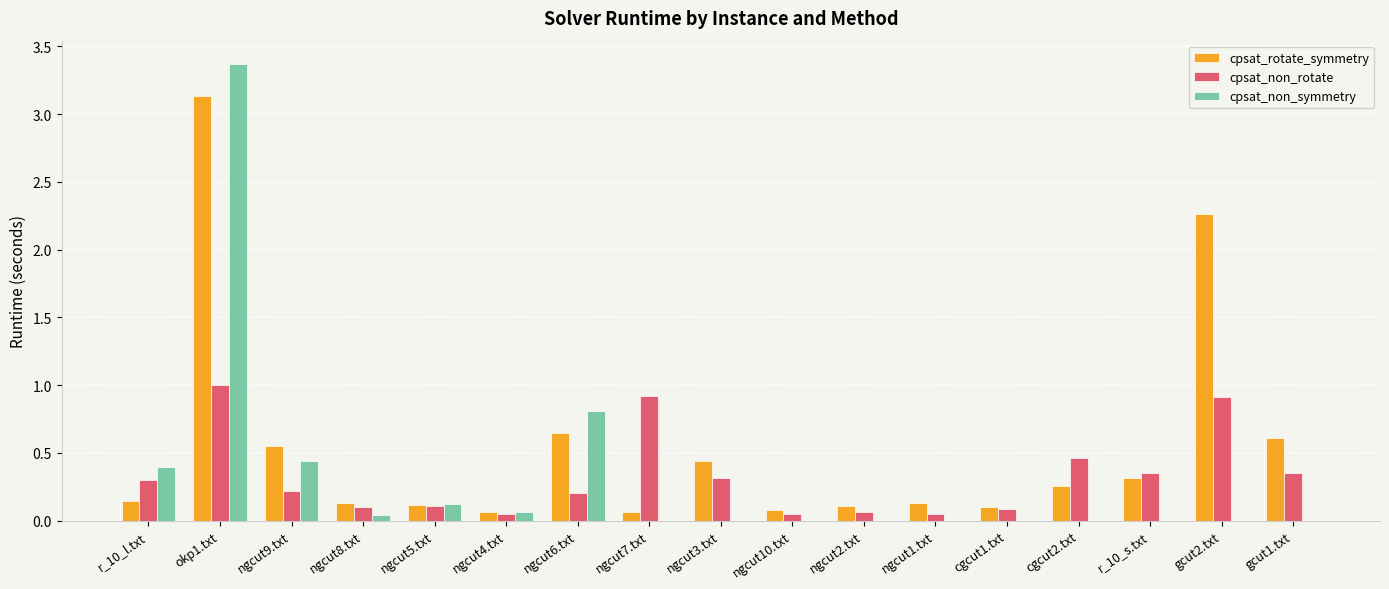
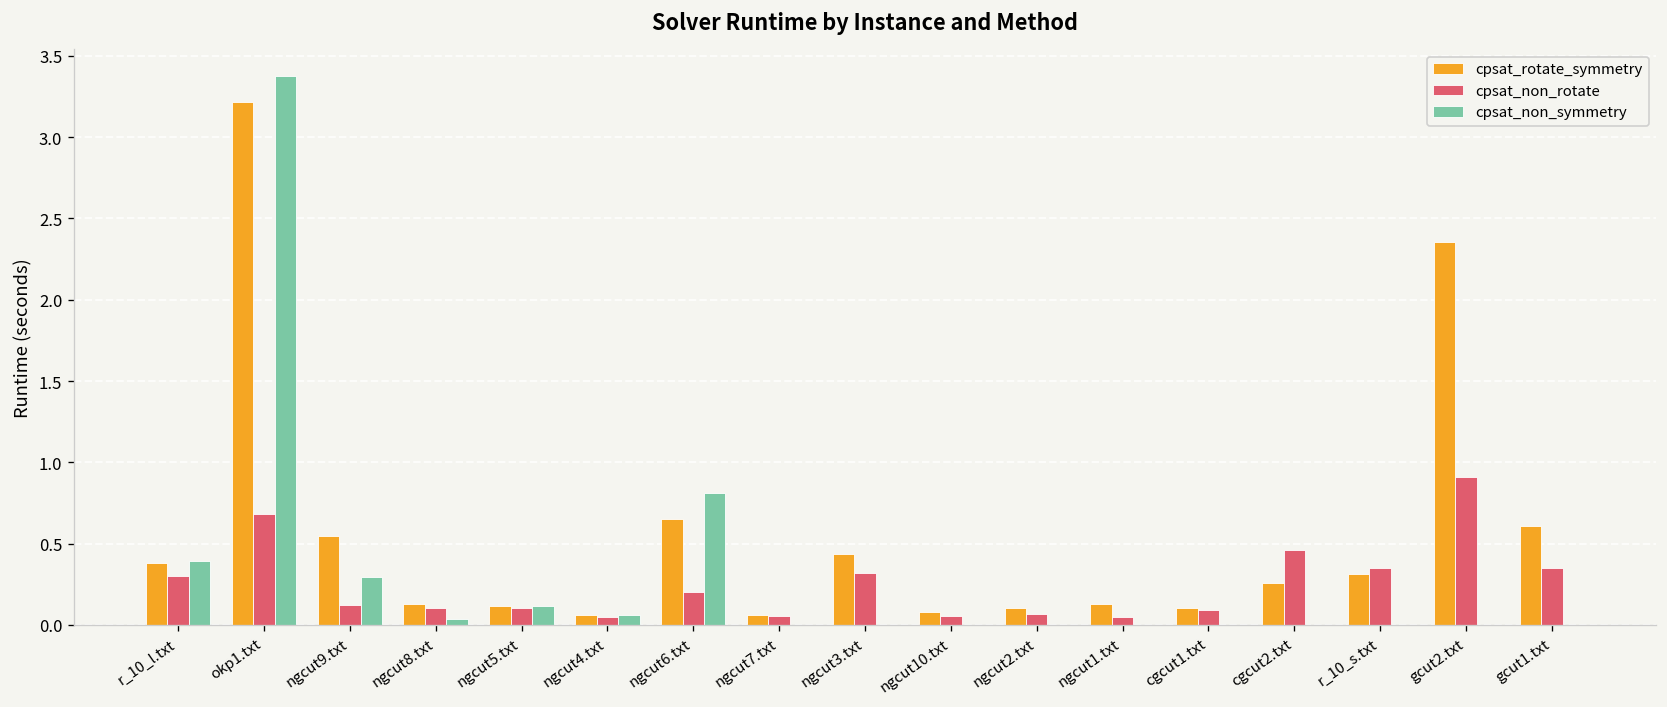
  {
    "cpsat_rotate_symmetry": {
-     "r_10_l.txt": 0.14,
-     "okp1.txt": 3.13,
+     "r_10_l.txt": 0.38,
+     "okp1.txt": 3.22,
      "ngcut9.txt": 0.55,
      "ngcut8.txt": 0.13,
      "ngcut5.txt": 0.12,
      "ngcut4.txt": 0.06,
      "ngcut6.txt": 0.65,
      "ngcut7.txt": 0.06,
      "ngcut3.txt": 0.44,
      "ngcut10.txt": 0.08,
      "ngcut2.txt": 0.10,
      "ngcut1.txt": 0.13,
      "cgcut1.txt": 0.10,
      "cgcut2.txt": 0.26,
      "r_10_s.txt": 0.31,
-     "gcut2.txt": 2.26,
+     "gcut2.txt": 2.35,
      "gcut1.txt": 0.61
    },
    "cpsat_non_rotate": {
      "r_10_l.txt": 0.30,
-     "okp1.txt": 1.00,
-     "ngcut9.txt": 0.22,
+     "okp1.txt": 0.68,
+     "ngcut9.txt": 0.12,
      "ngcut8.txt": 0.10,
      "ngcut5.txt": 0.10,
      "ngcut4.txt": 0.05,
      "ngcut6.txt": 0.20,
-     "ngcut7.txt": 0.92,
+     "ngcut7.txt": 0.05,
      "ngcut3.txt": 0.32,
      "ngcut10.txt": 0.05,
      "ngcut2.txt": 0.07,
      "ngcut1.txt": 0.05,
      "cgcut1.txt": 0.09,
      "cgcut2.txt": 0.46,
      "r_10_s.txt": 0.35,
      "gcut2.txt": 0.91,
      "gcut1.txt": 0.35
    },
    "cpsat_non_symmetry": {
      "r_10_l.txt": 0.39,
      "okp1.txt": 3.37,
-     "ngcut9.txt": 0.44,
+     "ngcut9.txt": 0.29,
      "ngcut8.txt": 0.04,
      "ngcut5.txt": 0.12,
      "ngcut4.txt": 0.06,
      "ngcut6.txt": 0.81,
      "ngcut7.txt": 0.00,
      "ngcut3.txt": 0.00,
      "ngcut10.txt": 0.00,
      "ngcut2.txt": 0.00,
      "ngcut1.txt": 0.00,
      "cgcut1.txt": 0.00,
      "cgcut2.txt": 0.00,
      "r_10_s.txt": 0.00,
      "gcut2.txt": 0.00,
      "gcut1.txt": 0.00
    }
  }
